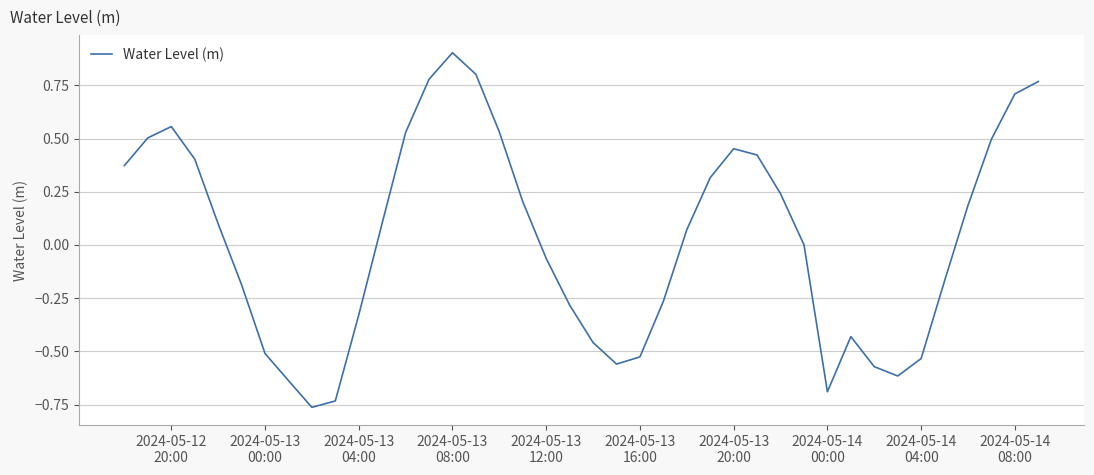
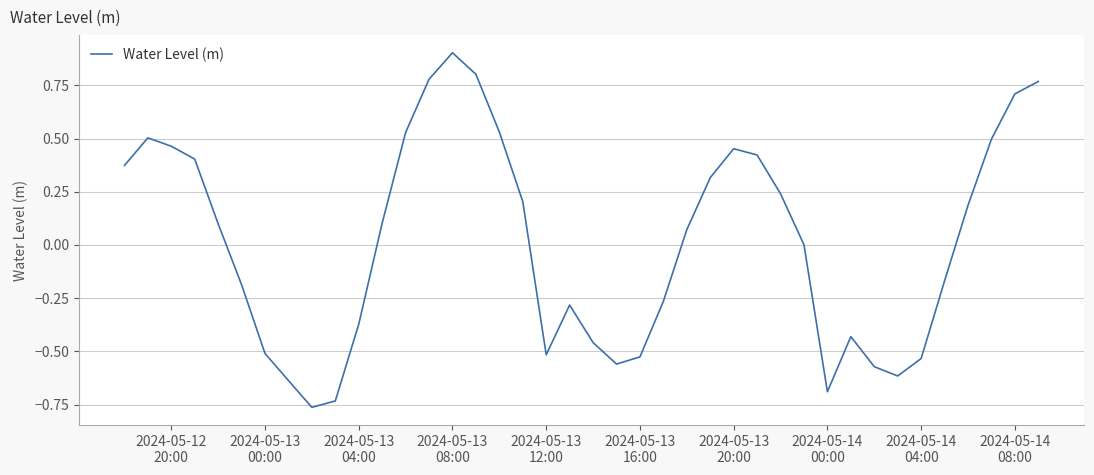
  {
-   "2024-05-12 20:00": 0.56,
+   "2024-05-12 20:00": 0.46,
    "2024-05-13 00:00": -0.51,
-   "2024-05-13 04:00": -0.33,
+   "2024-05-13 04:00": -0.37,
    "2024-05-13 08:00": 0.90,
-   "2024-05-13 12:00": -0.06,
+   "2024-05-13 12:00": -0.52,
    "2024-05-13 16:00": -0.53,
    "2024-05-13 20:00": 0.45,
    "2024-05-14 00:00": -0.69,
    "2024-05-14 04:00": -0.53,
    "2024-05-14 08:00": 0.71
  }
